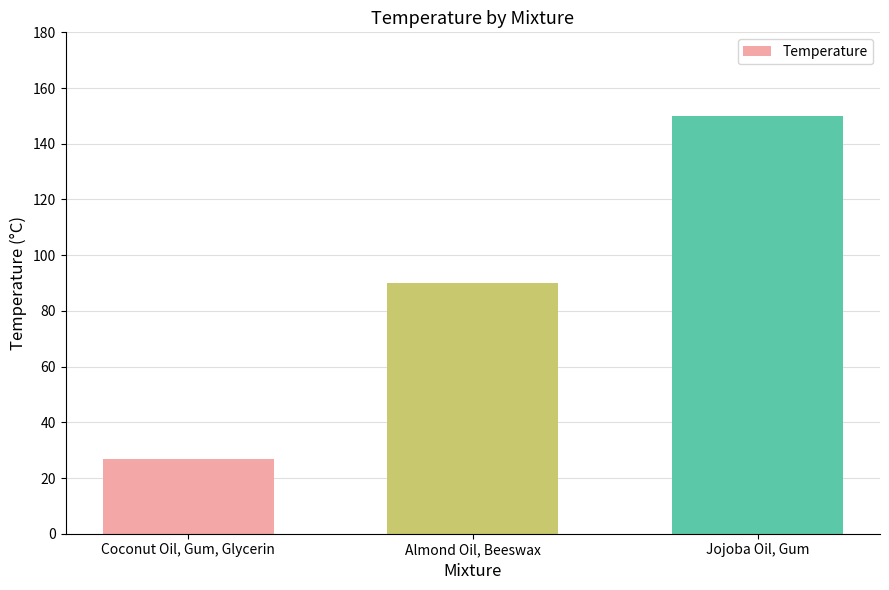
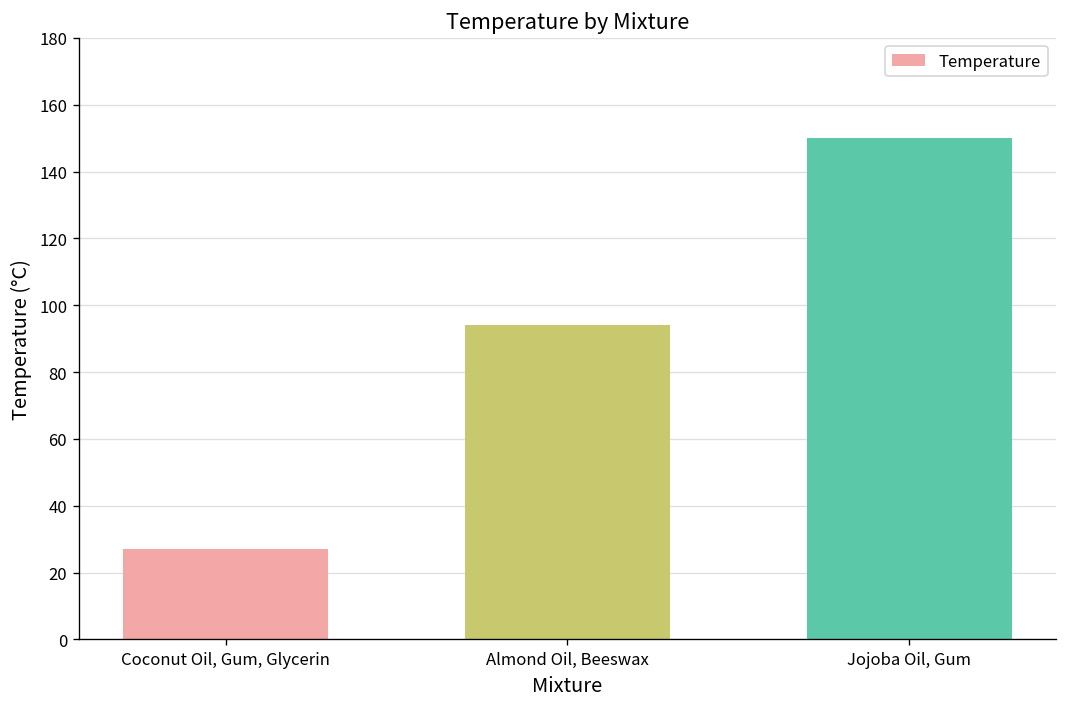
  {
    "Coconut Oil, Gum, Glycerin": 27,
-   "Almond Oil, Beeswax": 90,
+   "Almond Oil, Beeswax": 94,
    "Jojoba Oil, Gum": 150
  }
